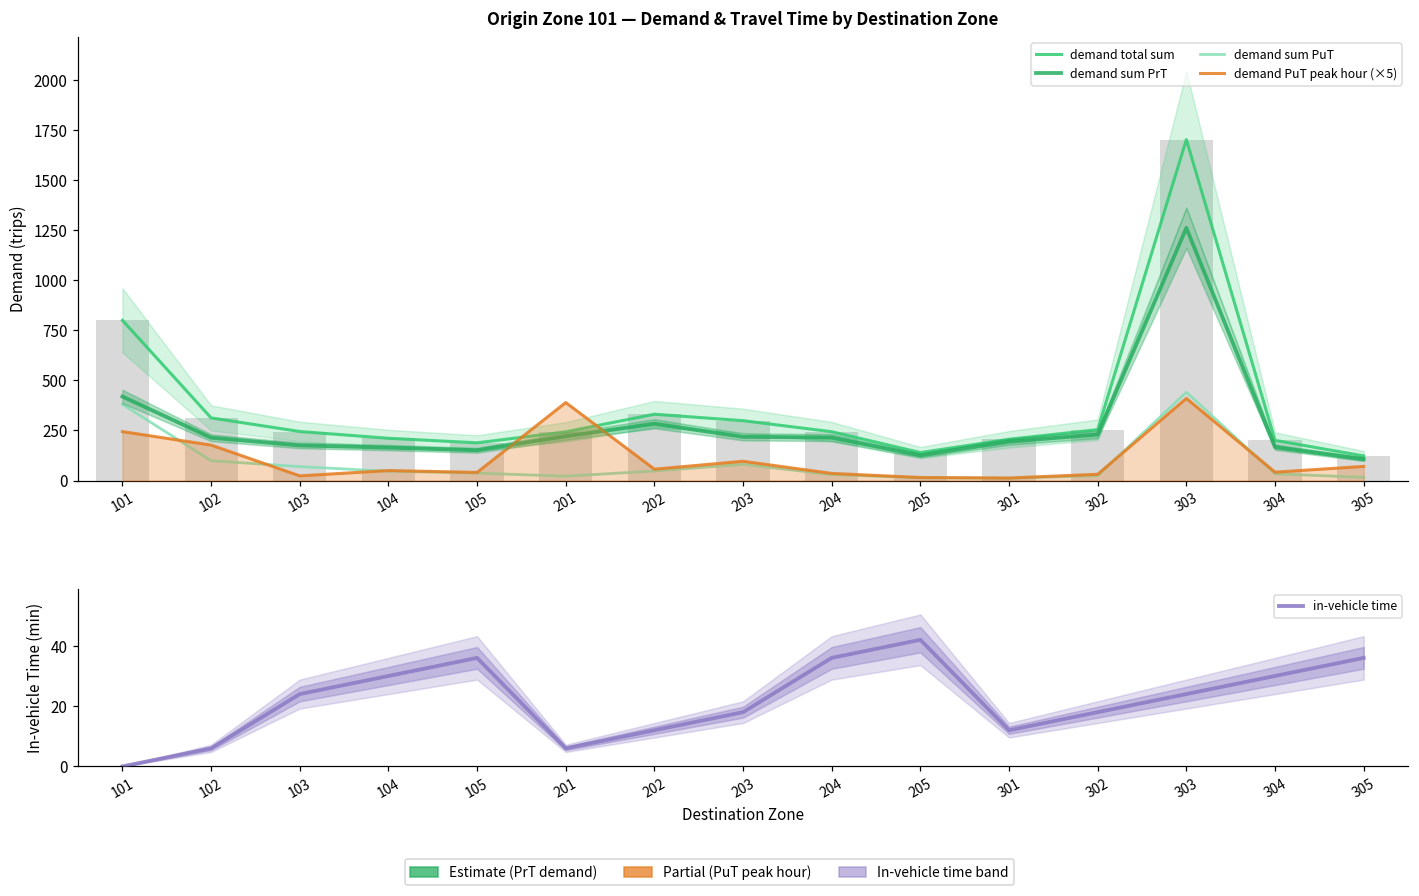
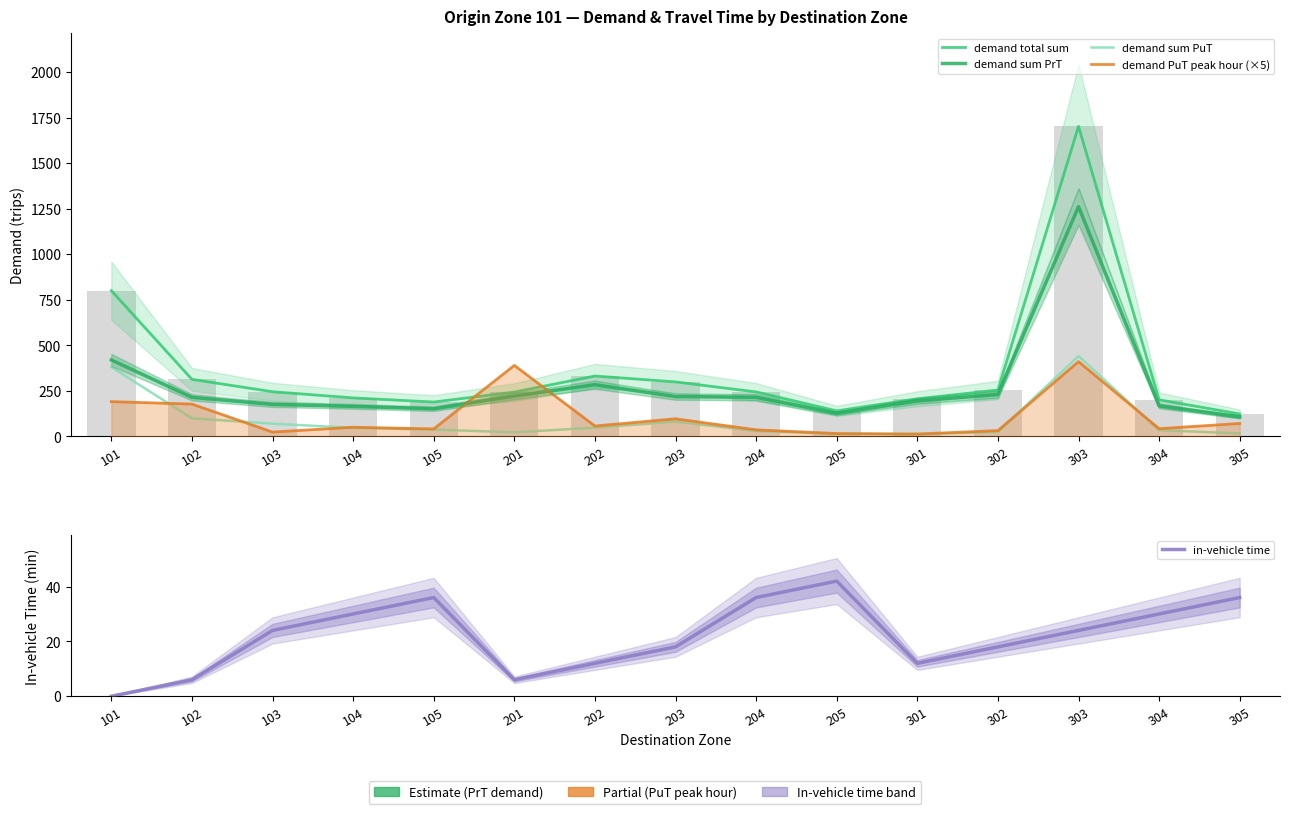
  {
    "Origin Zone 101 — Demand & Travel Time by Destination Zone": {
      "demand PuT peak hour (×5)": {
-       "101": 240,
+       "101": 190,
        "102": 180,
        "103": 20,
        "201": 390,
        "203": 100,
        "303": 410,
        "305": 70
      }
    }
  }
